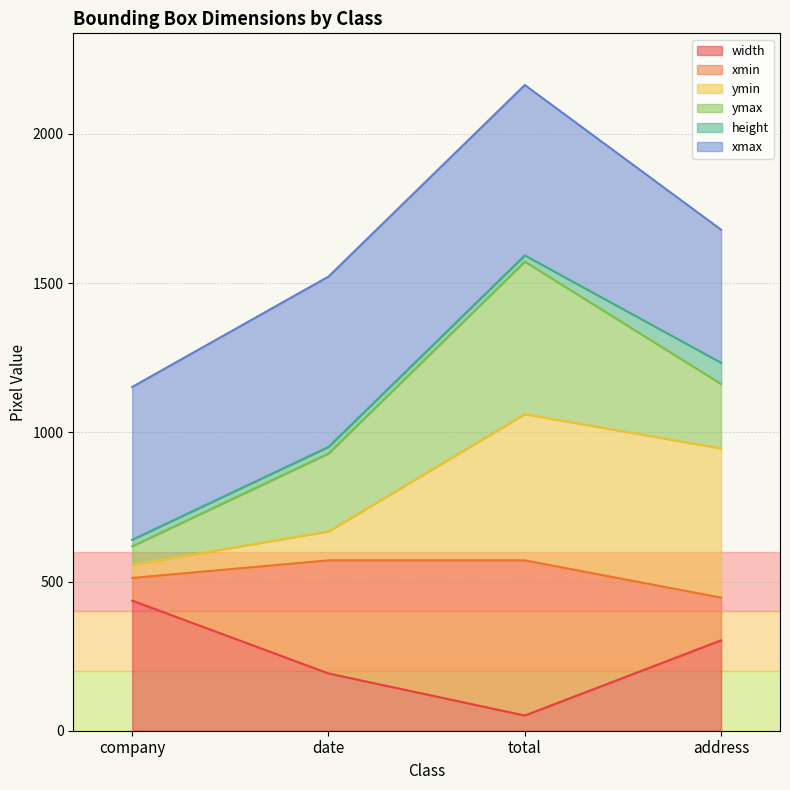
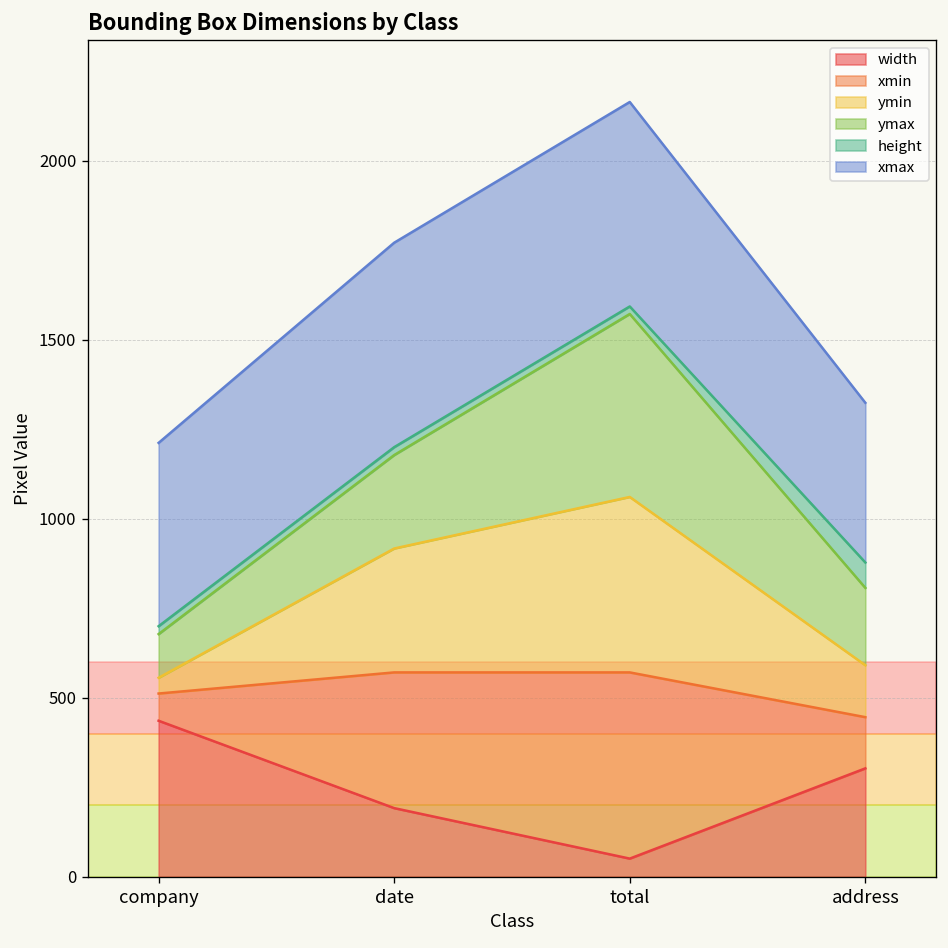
  {
    "ymin": {
      "company": 40,
-     "date": 100,
+     "date": 350,
      "total": 490,
-     "address": 500
+     "address": 150
    },
    "ymax": {
-     "company": 60,
+     "company": 120,
      "date": 260,
      "total": 510,
      "address": 220
    },
    "height": {
      "company": 20,
      "date": 20,
      "total": 20,
      "address": 70
    },
    "xmax": {
      "company": 510,
      "date": 570,
      "total": 570,
      "address": 450
    }
  }
